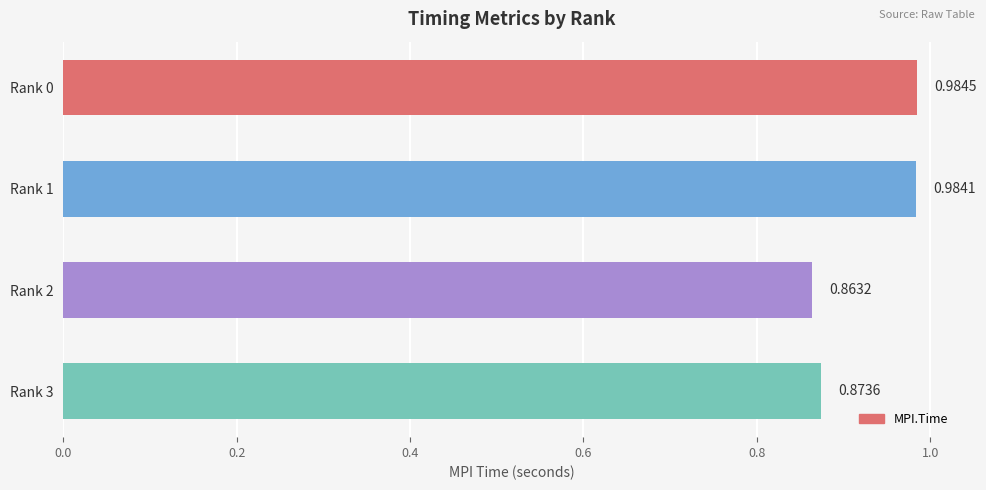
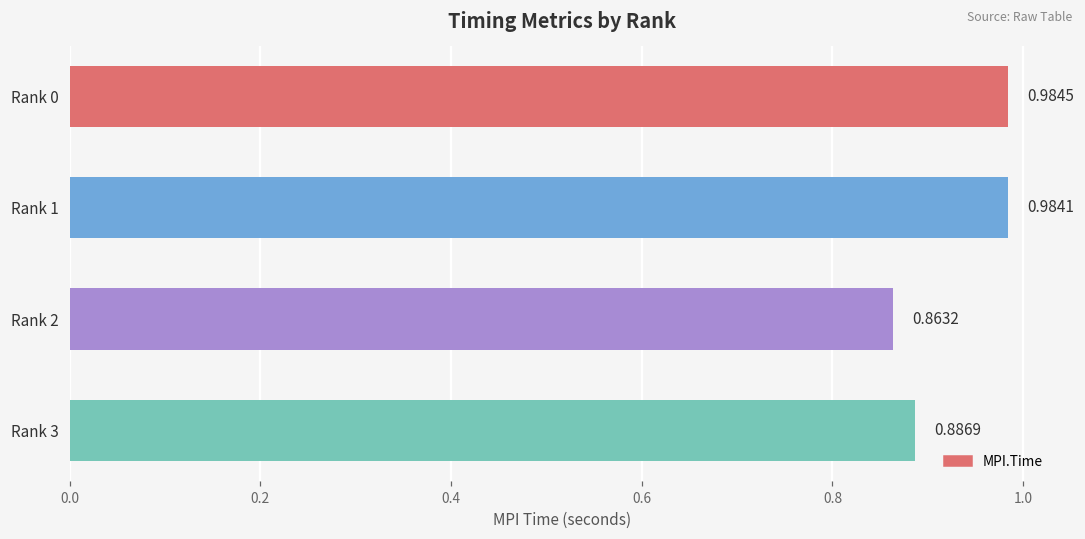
  {
    "Rank 0": 0.9845,
    "Rank 1": 0.9841,
    "Rank 2": 0.8632,
-   "Rank 3": 0.8736
+   "Rank 3": 0.8869
  }
